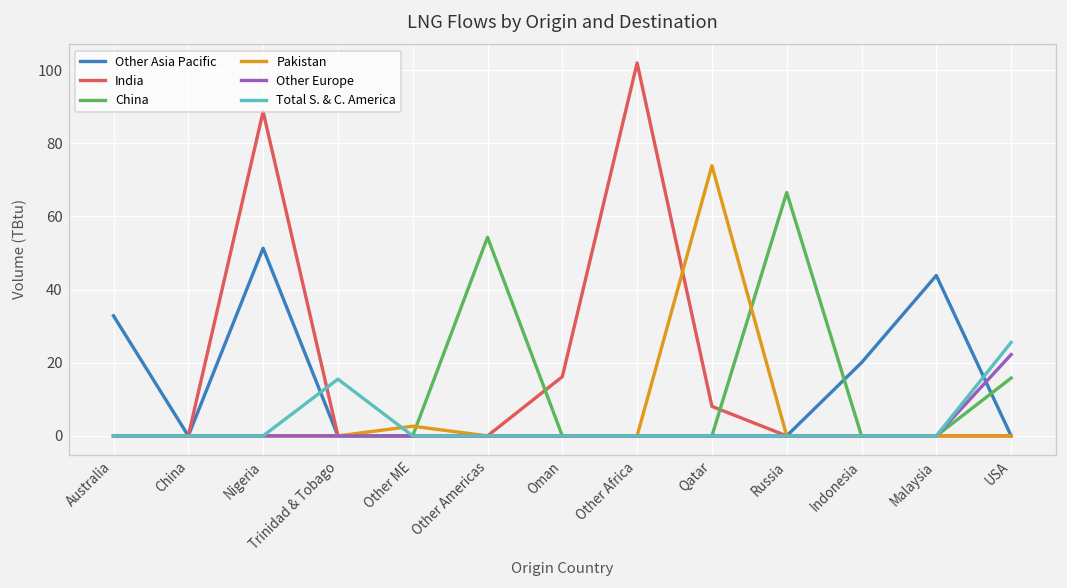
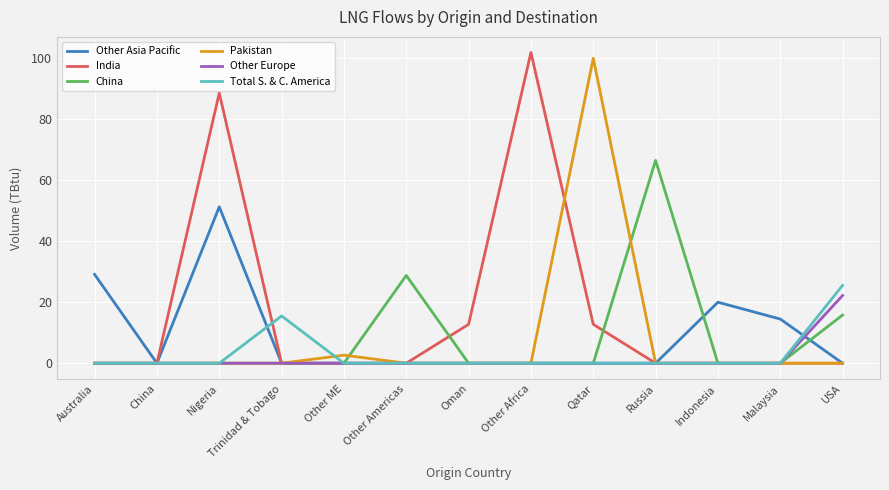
  {
    "Other Asia Pacific": {
-     "Australia": 33,
+     "Australia": 29,
      "Nigeria": 51,
      "Indonesia": 20,
-     "Malaysia": 44
+     "Malaysia": 14
    },
    "India": {
      "Nigeria": 89,
-     "Oman": 16,
+     "Oman": 13,
      "Other Africa": 102,
-     "Qatar": 8
+     "Qatar": 13
    },
    "China": {
-     "Other Americas": 54,
+     "Other Americas": 29,
      "Russia": 67,
      "USA": 16
    },
    "Pakistan": {
      "Other ME": 3,
-     "Qatar": 74
+     "Qatar": 100
    },
    "Other Europe": {
      "USA": 22
    },
    "Total S. & C. America": {
      "Trinidad & Tobago": 16,
      "USA": 26
    }
  }
